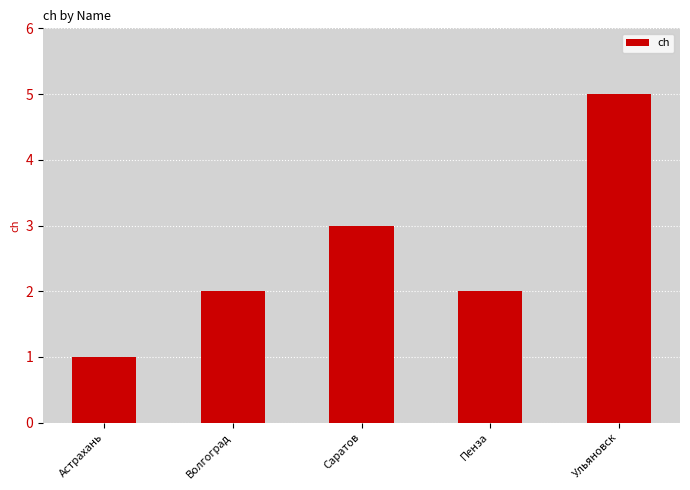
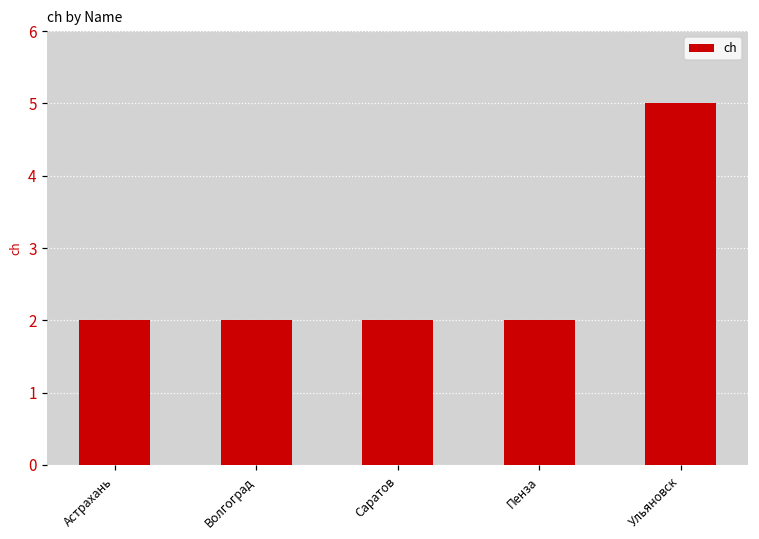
  {
-   "Астрахань": 1,
+   "Астрахань": 2,
    "Волгоград": 2,
-   "Саратов": 3,
+   "Саратов": 2,
    "Пенза": 2,
    "Ульяновск": 5
  }
